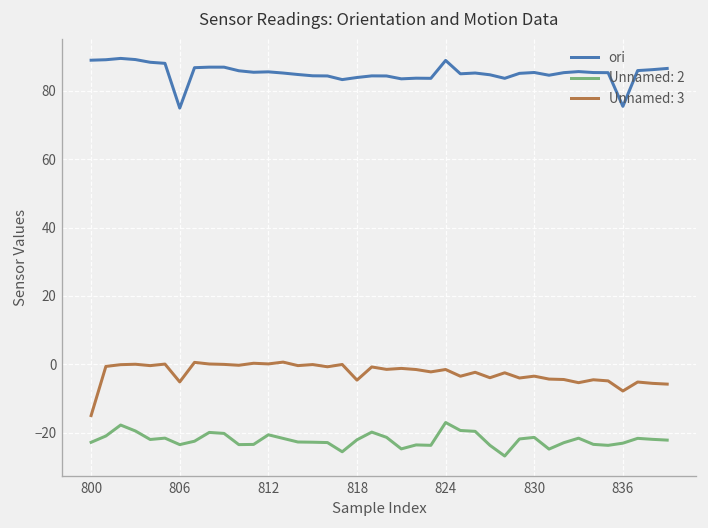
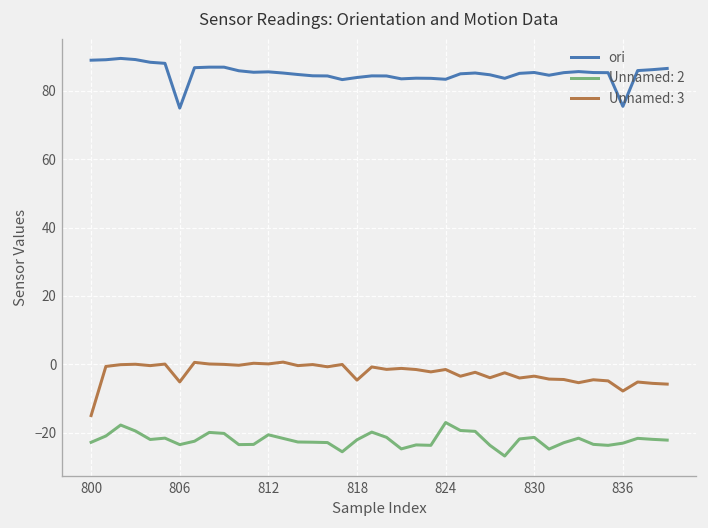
  {
    "ori": {
      "800": 89,
      "806": 75,
      "812": 86,
      "818": 84,
-     "824": 89,
+     "824": 83,
      "830": 85,
      "836": 75
    },
    "Unnamed: 2": {
      "800": -23,
      "806": -23,
      "812": -21,
      "818": -22,
      "824": -17,
      "830": -21,
      "836": -23
    },
    "Unnamed: 3": {
      "800": -15,
      "806": -5,
      "812": 0,
      "818": -5,
      "824": -2,
      "830": -3,
      "836": -8
    }
  }
